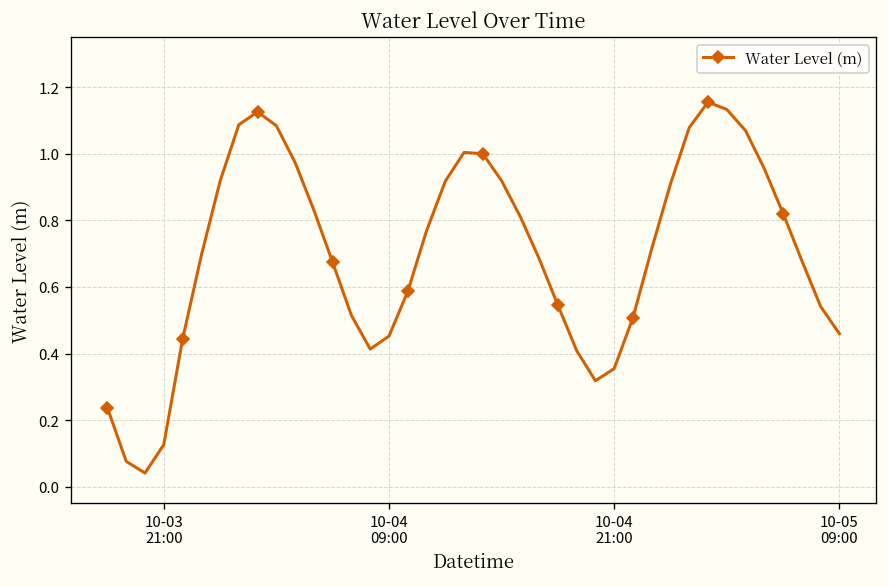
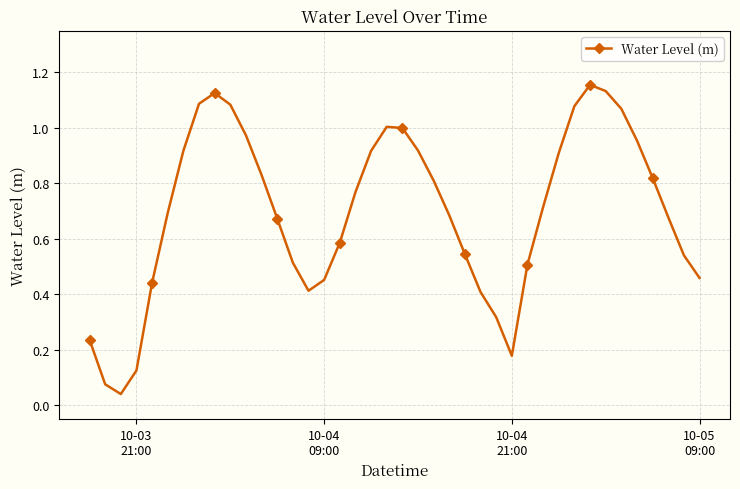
  {
    "10-03 21:00": 0.13,
    "10-04 09:00": 0.45,
-   "10-04 21:00": 0.35,
+   "10-04 21:00": 0.18,
    "10-05 09:00": 0.46
  }
